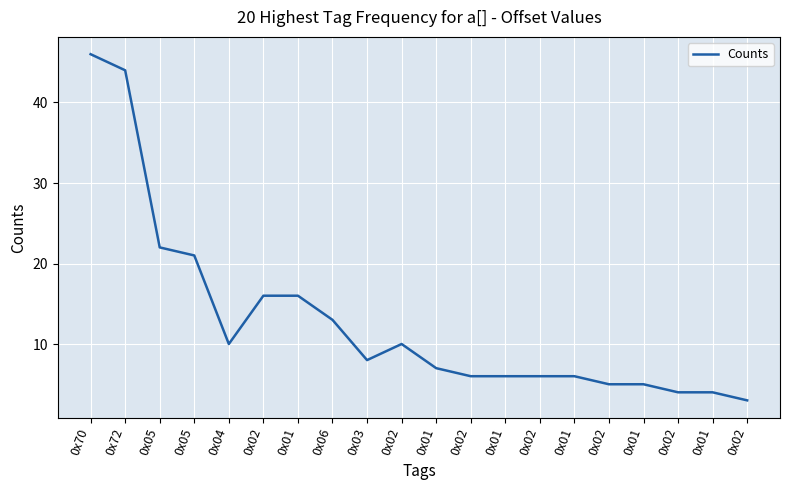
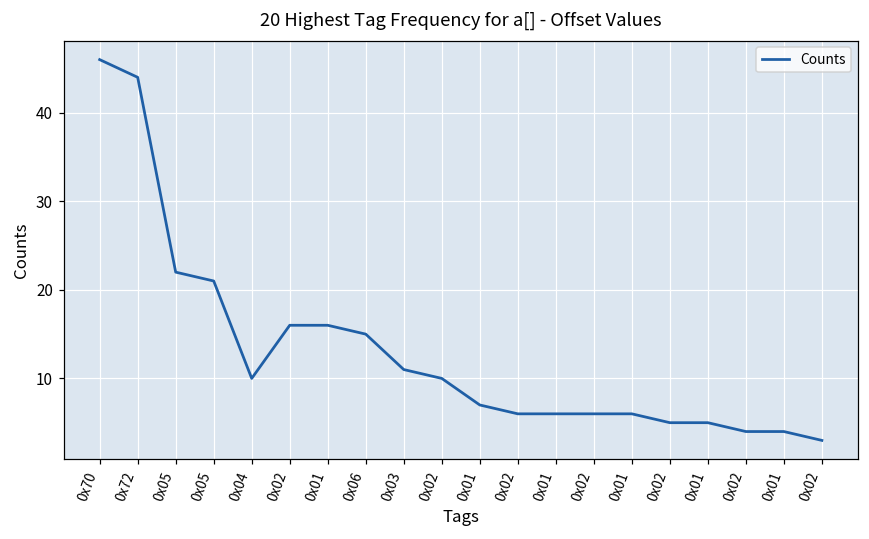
  {
    "0x70": 46,
    "0x72": 44,
    "0x04": 10,
-   "0x06": 13,
-   "0x03": 8
+   "0x06": 15,
+   "0x03": 11
  }
